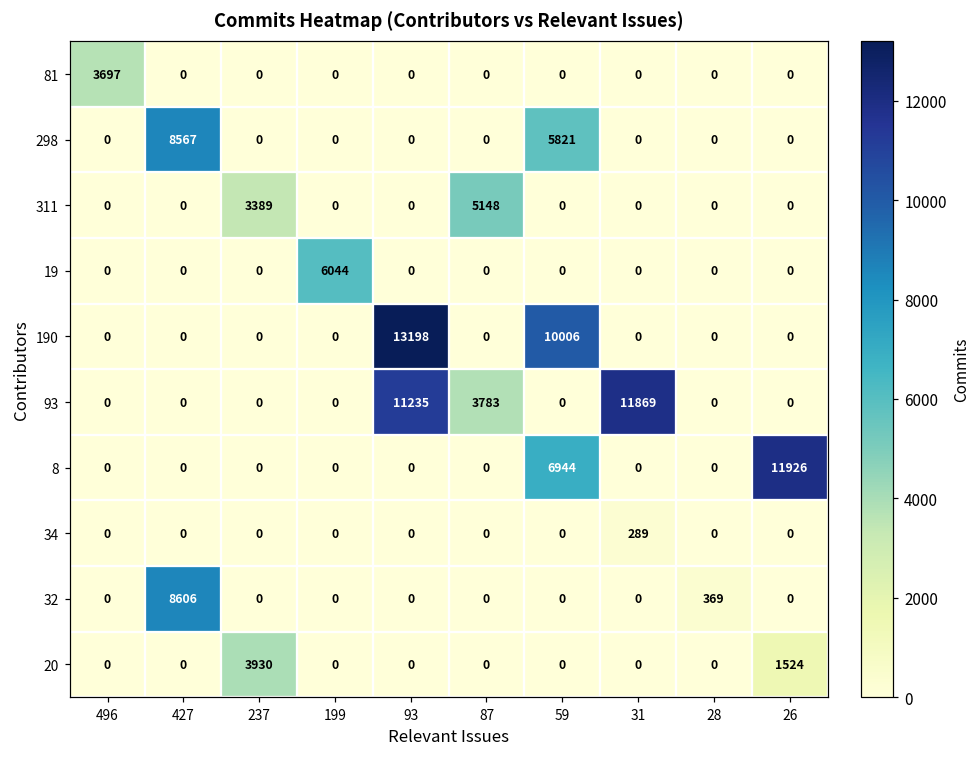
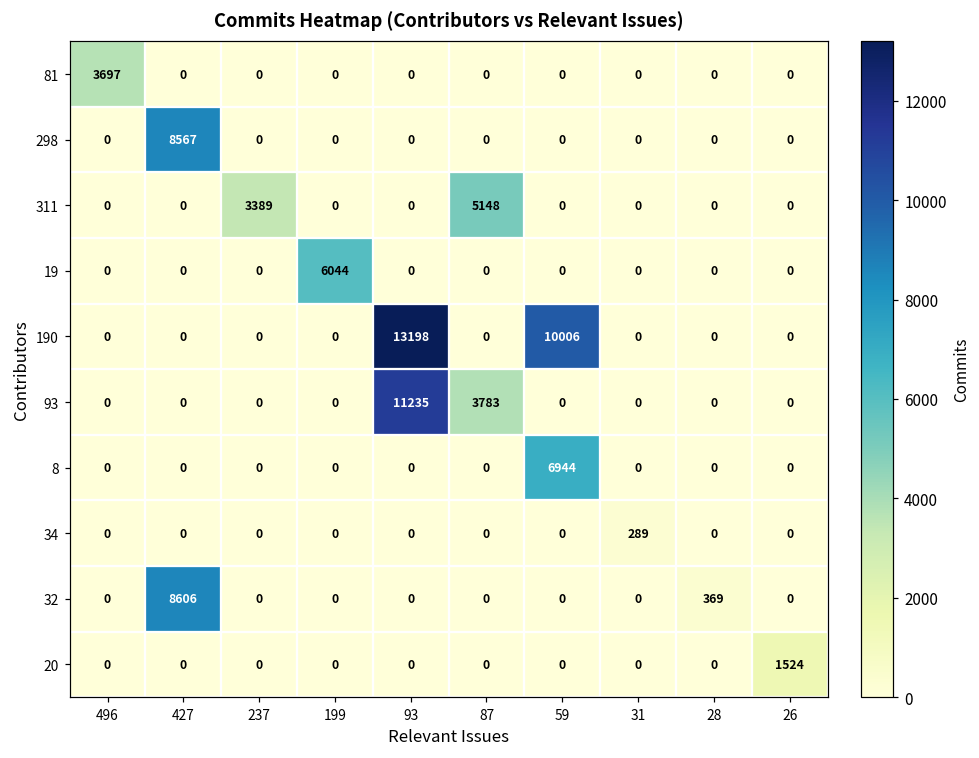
  {
    "81": {
      "496": 3697,
      "427": 0,
      "237": 0,
      "199": 0,
      "93": 0,
      "87": 0,
      "59": 0,
      "31": 0,
      "28": 0,
      "26": 0
    },
    "298": {
      "496": 0,
      "427": 8567,
      "237": 0,
      "199": 0,
      "93": 0,
      "87": 0,
-     "59": 5821,
+     "59": 0,
      "31": 0,
      "28": 0,
      "26": 0
    },
    "311": {
      "496": 0,
      "427": 0,
      "237": 3389,
      "199": 0,
      "93": 0,
      "87": 5148,
      "59": 0,
      "31": 0,
      "28": 0,
      "26": 0
    },
    "19": {
      "496": 0,
      "427": 0,
      "237": 0,
      "199": 6044,
      "93": 0,
      "87": 0,
      "59": 0,
      "31": 0,
      "28": 0,
      "26": 0
    },
    "190": {
      "496": 0,
      "427": 0,
      "237": 0,
      "199": 0,
      "93": 13198,
      "87": 0,
      "59": 10006,
      "31": 0,
      "28": 0,
      "26": 0
    },
    "93": {
      "496": 0,
      "427": 0,
      "237": 0,
      "199": 0,
      "93": 11235,
      "87": 3783,
      "59": 0,
-     "31": 11869,
+     "31": 0,
      "28": 0,
      "26": 0
    },
    "8": {
      "496": 0,
      "427": 0,
      "237": 0,
      "199": 0,
      "93": 0,
      "87": 0,
      "59": 6944,
      "31": 0,
      "28": 0,
-     "26": 11926
+     "26": 0
    },
    "34": {
      "496": 0,
      "427": 0,
      "237": 0,
      "199": 0,
      "93": 0,
      "87": 0,
      "59": 0,
      "31": 289,
      "28": 0,
      "26": 0
    },
    "32": {
      "496": 0,
      "427": 8606,
      "237": 0,
      "199": 0,
      "93": 0,
      "87": 0,
      "59": 0,
      "31": 0,
      "28": 369,
      "26": 0
    },
    "20": {
      "496": 0,
      "427": 0,
-     "237": 3930,
+     "237": 0,
      "199": 0,
      "93": 0,
      "87": 0,
      "59": 0,
      "31": 0,
      "28": 0,
      "26": 1524
    }
  }
